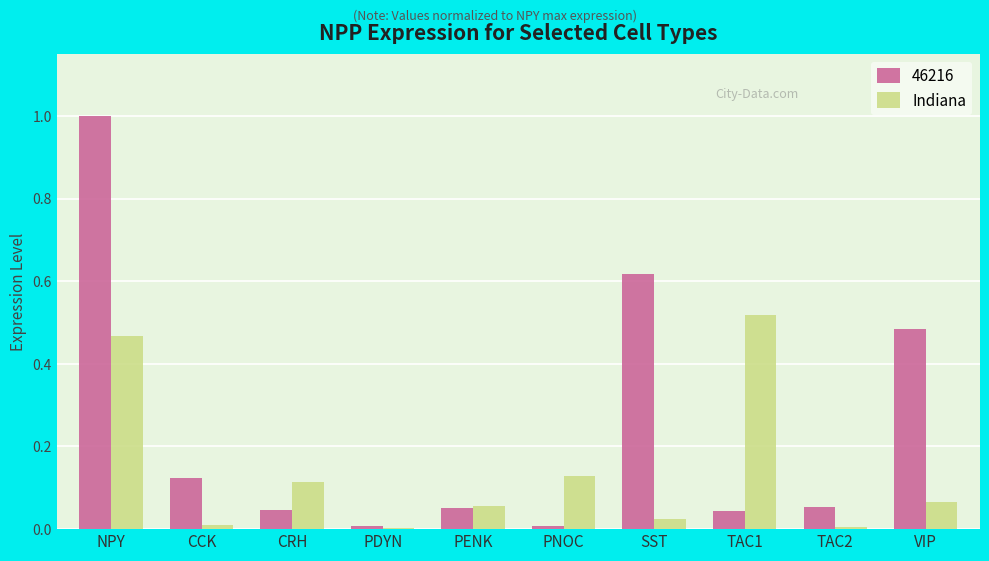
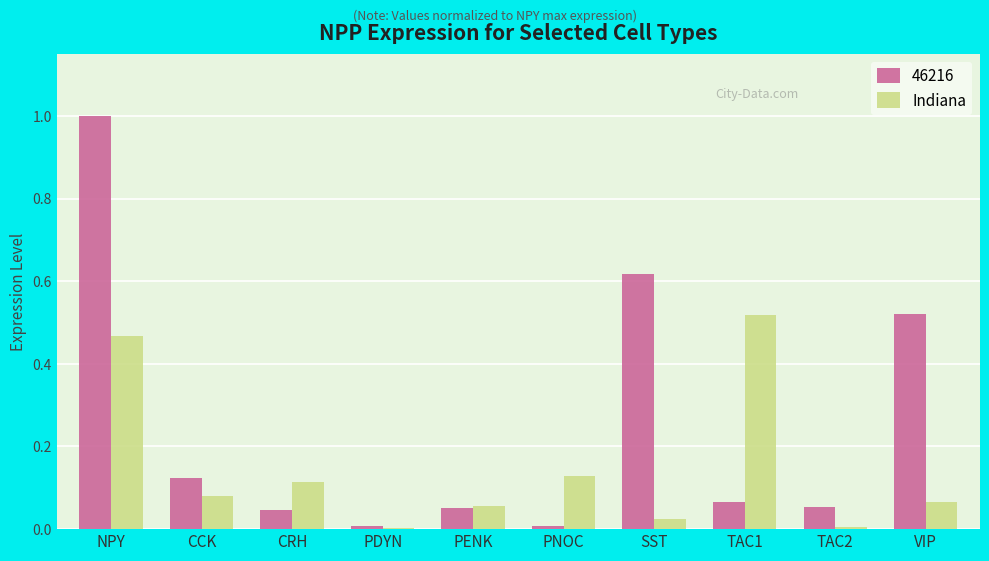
  {
    "46216": {
      "NPY": 1.00,
      "CCK": 0.12,
      "CRH": 0.05,
      "PDYN": 0.01,
      "PENK": 0.05,
      "PNOC": 0.01,
      "SST": 0.62,
-     "TAC1": 0.04,
+     "TAC1": 0.07,
      "TAC2": 0.05,
-     "VIP": 0.49
+     "VIP": 0.52
    },
    "Indiana": {
      "NPY": 0.47,
-     "CCK": 0.01,
+     "CCK": 0.08,
      "CRH": 0.11,
      "PENK": 0.06,
      "PNOC": 0.13,
      "SST": 0.02,
      "TAC1": 0.52,
      "VIP": 0.07
    }
  }
